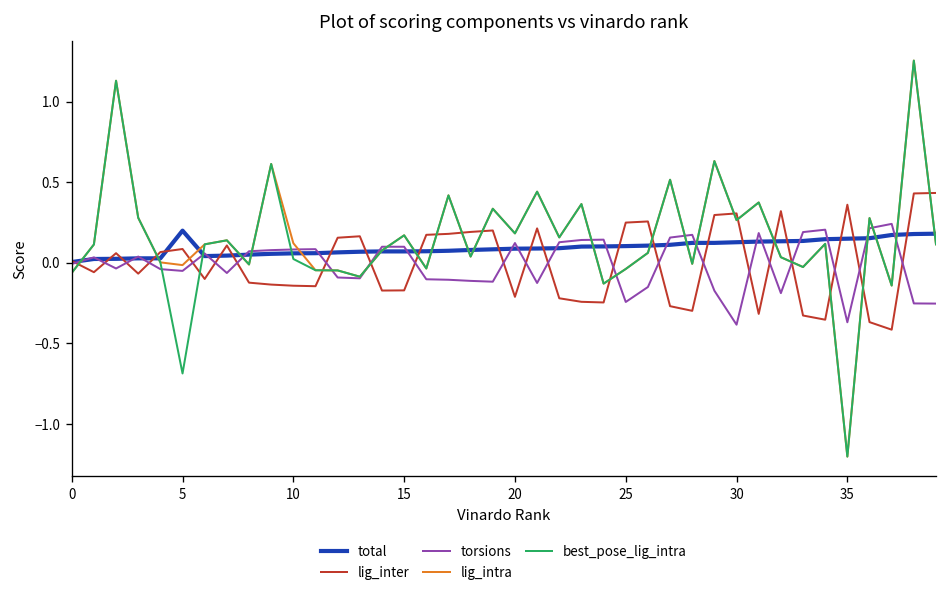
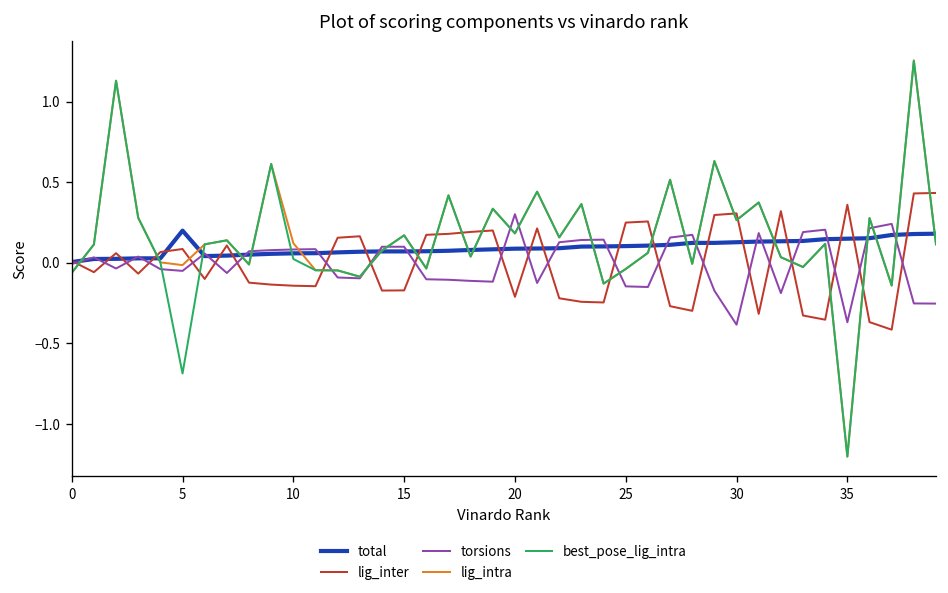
  {
    "total": {
      "5": 0.20,
      "10": 0.06,
      "15": 0.07,
      "20": 0.09,
      "25": 0.10,
      "30": 0.13,
      "35": 0.15
    },
    "lig_inter": {
      "5": 0.09,
      "10": -0.14,
      "15": -0.17,
      "20": -0.21,
      "25": 0.25,
      "30": 0.31,
      "35": 0.36
    },
    "torsions": {
      "5": -0.05,
      "10": 0.08,
      "15": 0.10,
-     "20": 0.12,
-     "25": -0.24,
+     "20": 0.30,
+     "25": -0.15,
      "30": -0.38,
      "35": -0.37
    },
    "lig_intra": {
      "5": -0.01,
      "10": 0.12
    },
    "best_pose_lig_intra": {
      "5": -0.69,
      "10": 0.02
    }
  }
